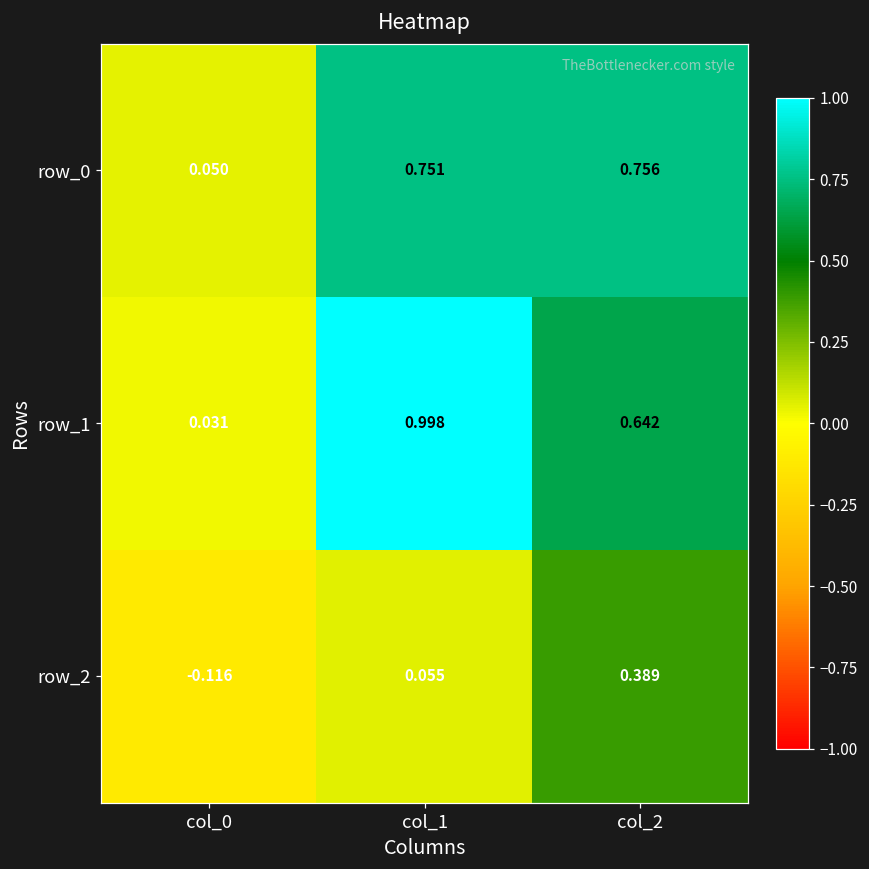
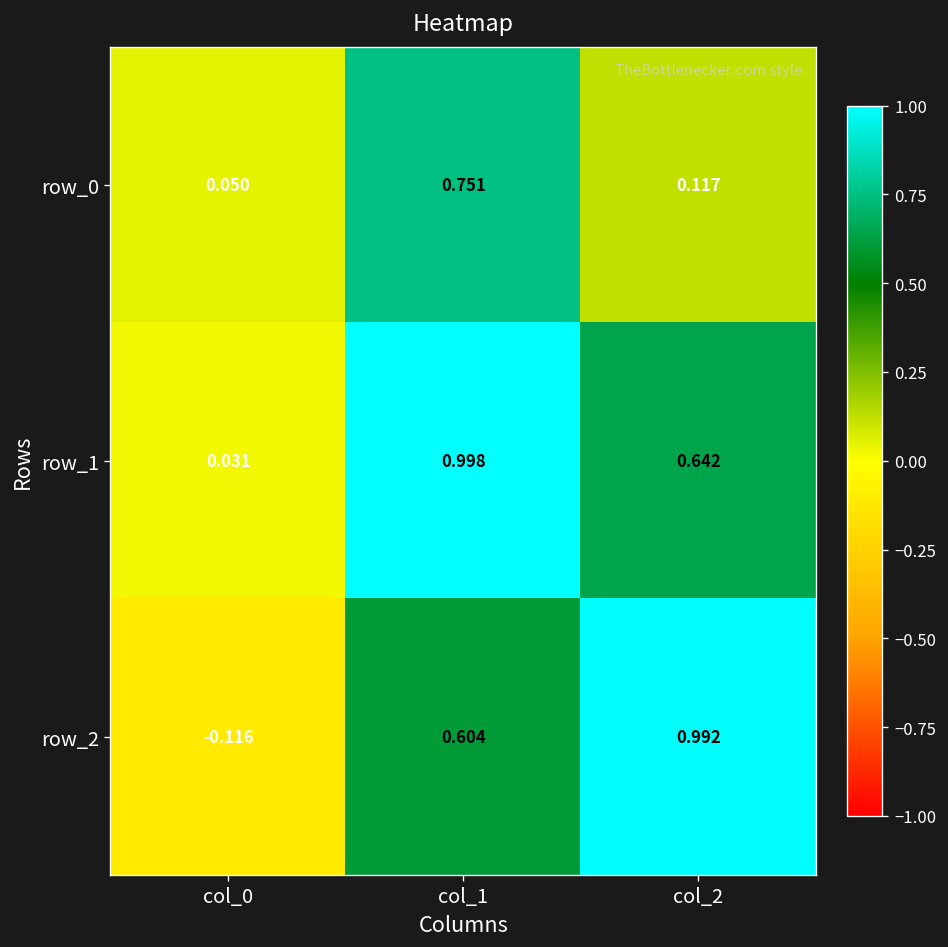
  {
    "row_0": {
      "col_0": 0.050,
      "col_1": 0.751,
-     "col_2": 0.756
+     "col_2": 0.117
    },
    "row_1": {
      "col_0": 0.031,
      "col_1": 0.998,
      "col_2": 0.642
    },
    "row_2": {
      "col_0": -0.116,
-     "col_1": 0.055,
-     "col_2": 0.389
+     "col_1": 0.604,
+     "col_2": 0.992
    }
  }
